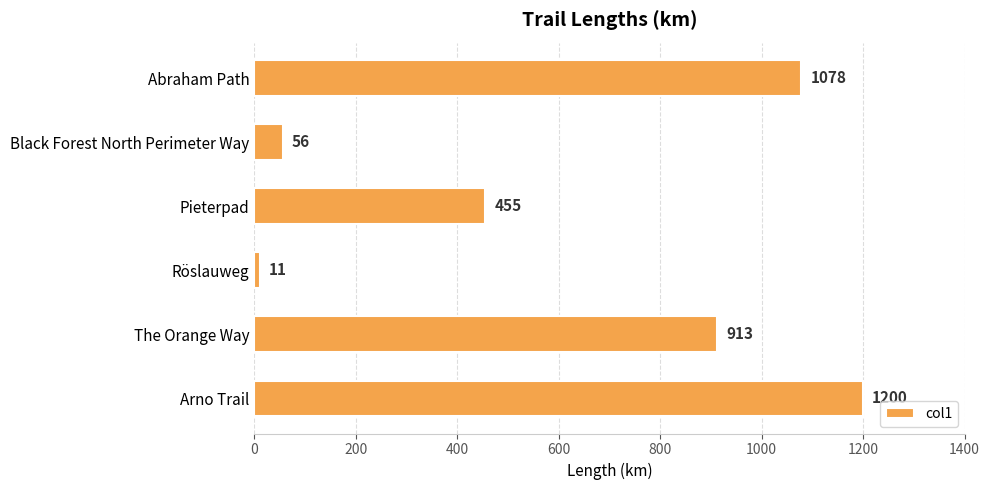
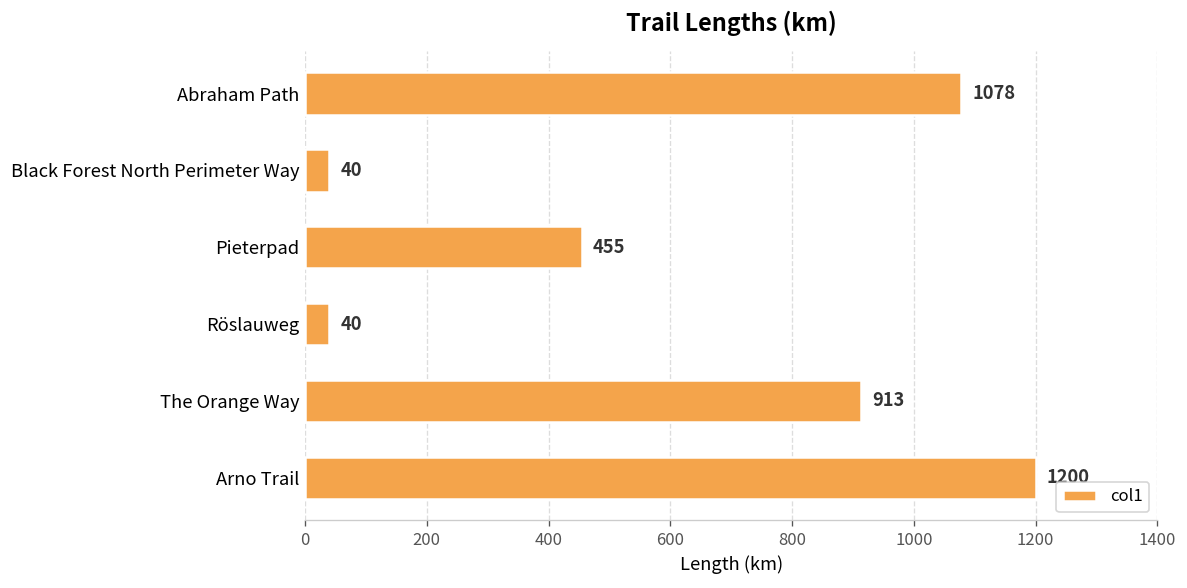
  {
    "Abraham Path": 1078,
-   "Black Forest North Perimeter Way": 56,
+   "Black Forest North Perimeter Way": 40,
    "Pieterpad": 455,
-   "Röslauweg": 11,
+   "Röslauweg": 40,
    "The Orange Way": 913
  }
